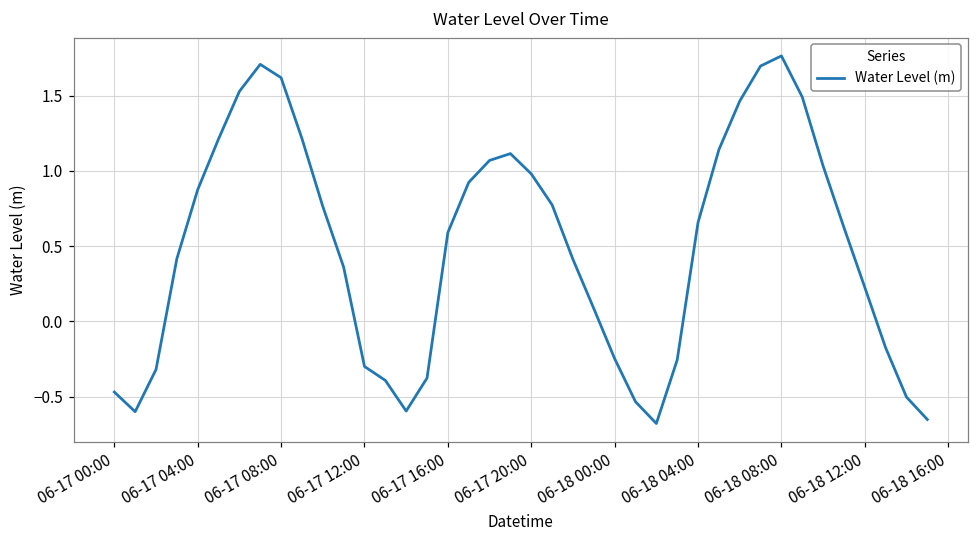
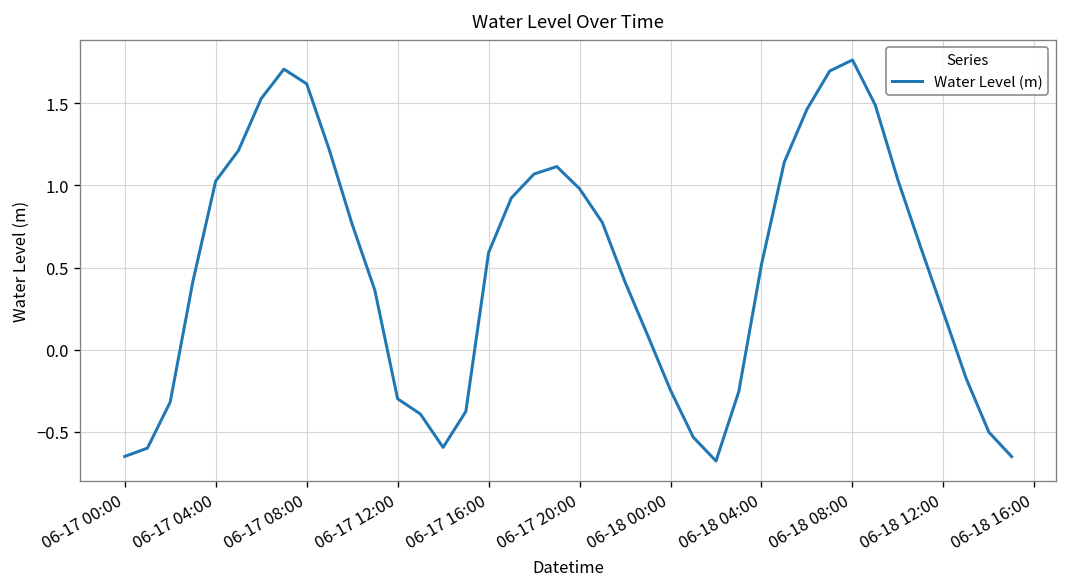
  {
-   "06-17 00:00": -0.47,
-   "06-17 04:00": 0.88,
+   "06-17 00:00": -0.65,
+   "06-17 04:00": 1.03,
    "06-17 08:00": 1.62,
    "06-17 12:00": -0.30,
    "06-17 16:00": 0.59,
    "06-17 20:00": 0.98,
    "06-18 00:00": -0.25,
-   "06-18 04:00": 0.66,
+   "06-18 04:00": 0.52,
    "06-18 08:00": 1.77,
    "06-18 12:00": 0.23
  }
